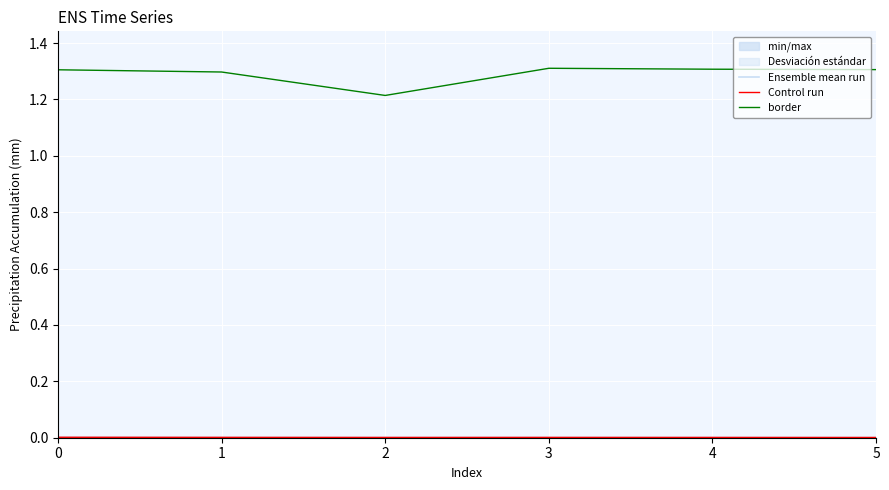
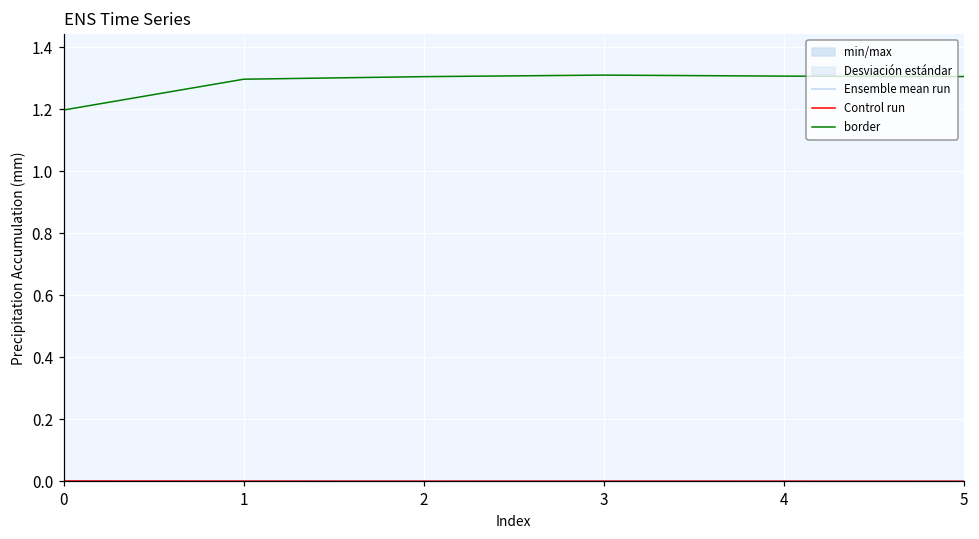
  {
    "Desviación estándar": {
      "0": 0.00,
      "1": 0.00,
      "2": 0.00,
      "3": 0.00,
      "4": 0.00,
      "5": 0.00
    },
    "border": {
-     "0": 1.31,
+     "0": 1.20,
      "1": 1.30,
-     "2": 1.21,
+     "2": 1.31,
      "3": 1.31,
      "4": 1.31,
      "5": 1.31
    }
  }
